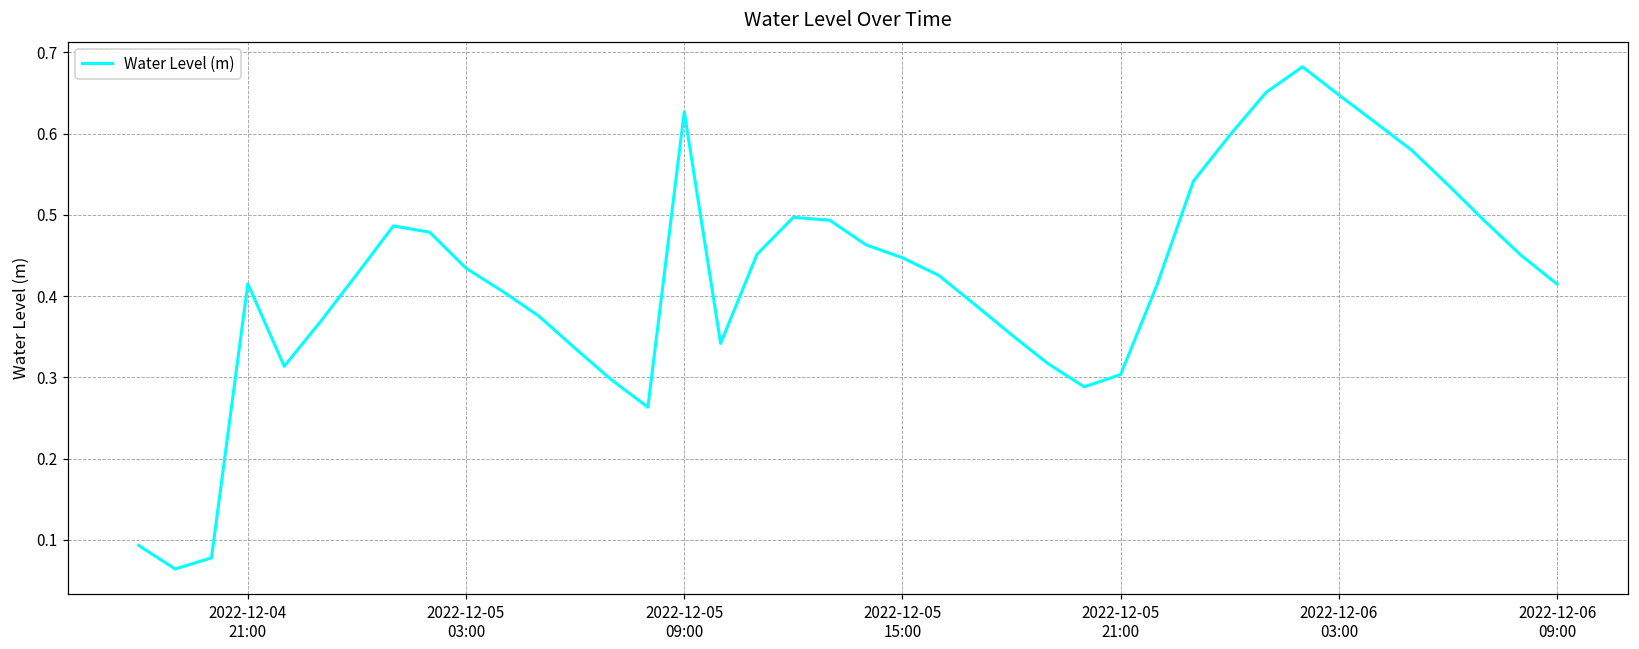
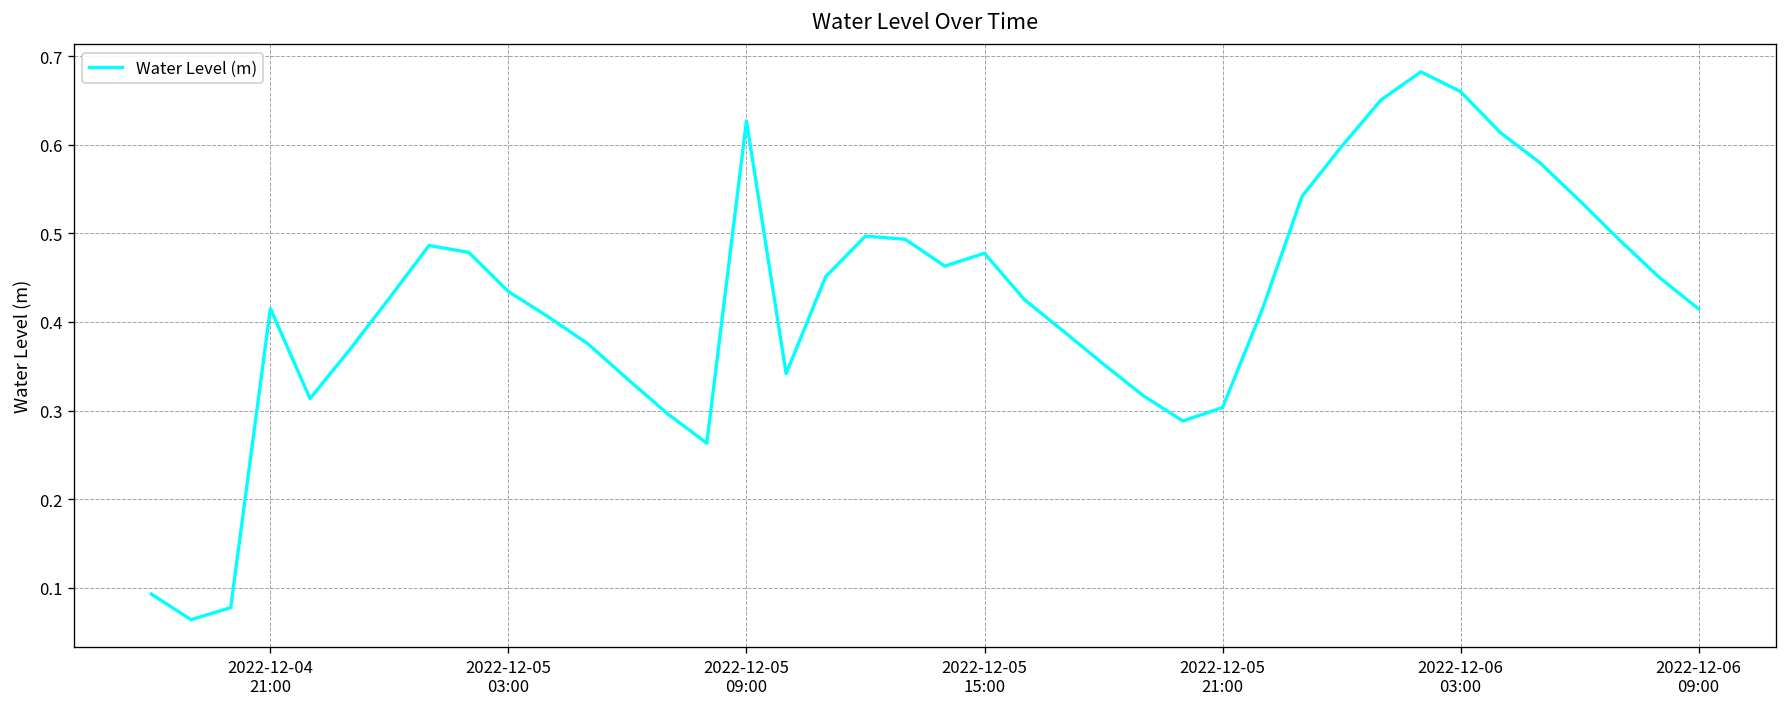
  {
    "2022-12-04 21:00": 0.42,
    "2022-12-05 03:00": 0.43,
    "2022-12-05 09:00": 0.63,
-   "2022-12-05 15:00": 0.45,
+   "2022-12-05 15:00": 0.48,
    "2022-12-05 21:00": 0.30,
-   "2022-12-06 03:00": 0.65,
+   "2022-12-06 03:00": 0.66,
    "2022-12-06 09:00": 0.41
  }
